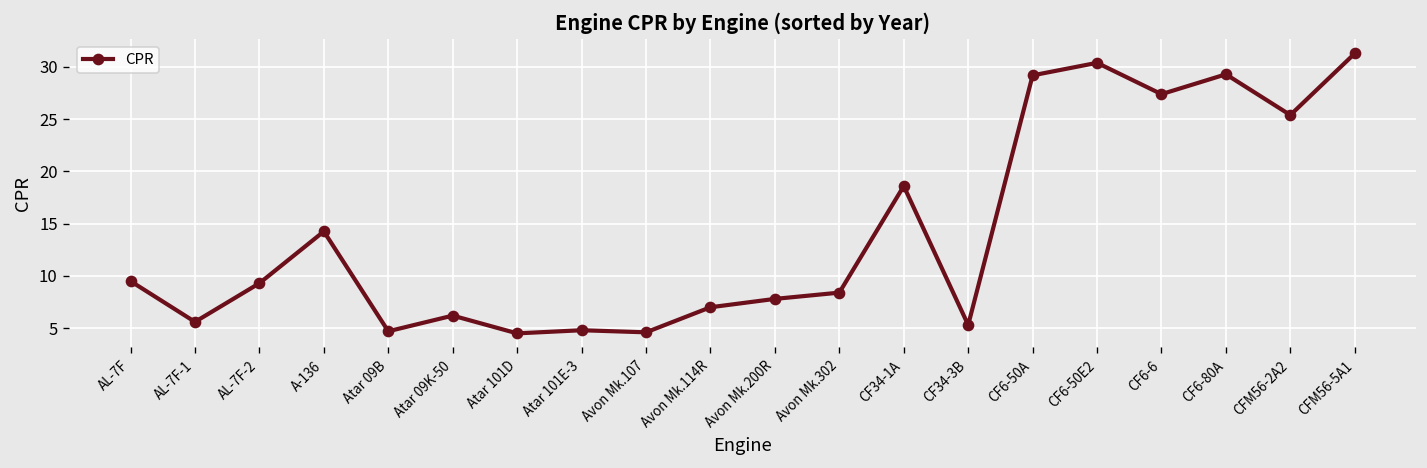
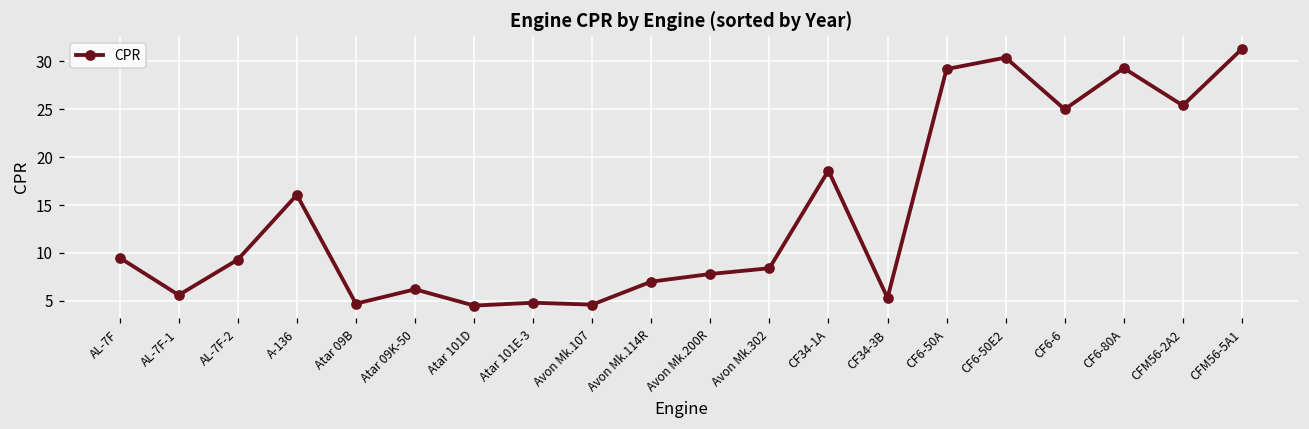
  {
    "AL-7F": 10,
    "AL-7F-1": 6,
    "AL-7F-2": 9,
-   "A-136": 14,
+   "A-136": 16,
    "Atar 09B": 5,
    "Atar 09K-50": 6,
    "Atar 101D": 5,
    "Atar 101E-3": 5,
    "Avon Mk.107": 5,
    "Avon Mk.114R": 7,
    "Avon Mk.200R": 8,
    "Avon Mk.302": 8,
    "CF34-1A": 19,
    "CF34-3B": 5,
    "CF6-50A": 29,
    "CF6-50E2": 30,
-   "CF6-6": 27,
+   "CF6-6": 25,
    "CF6-80A": 29,
    "CFM56-2A2": 25,
    "CFM56-5A1": 31
  }
